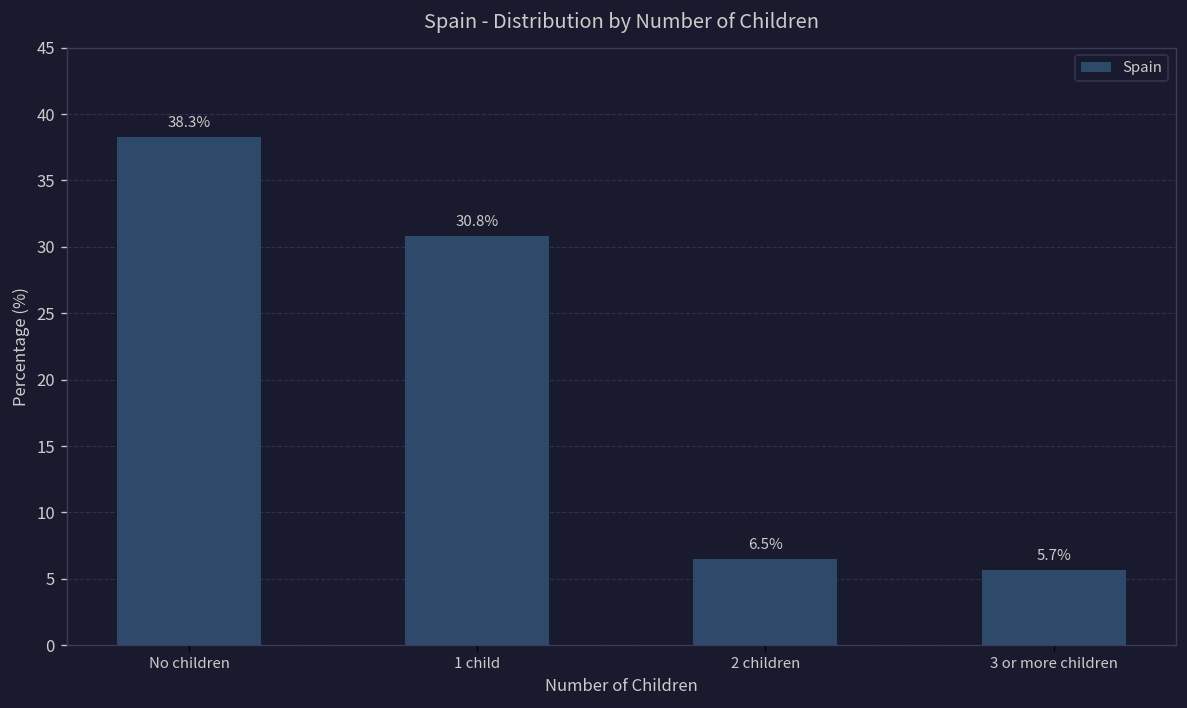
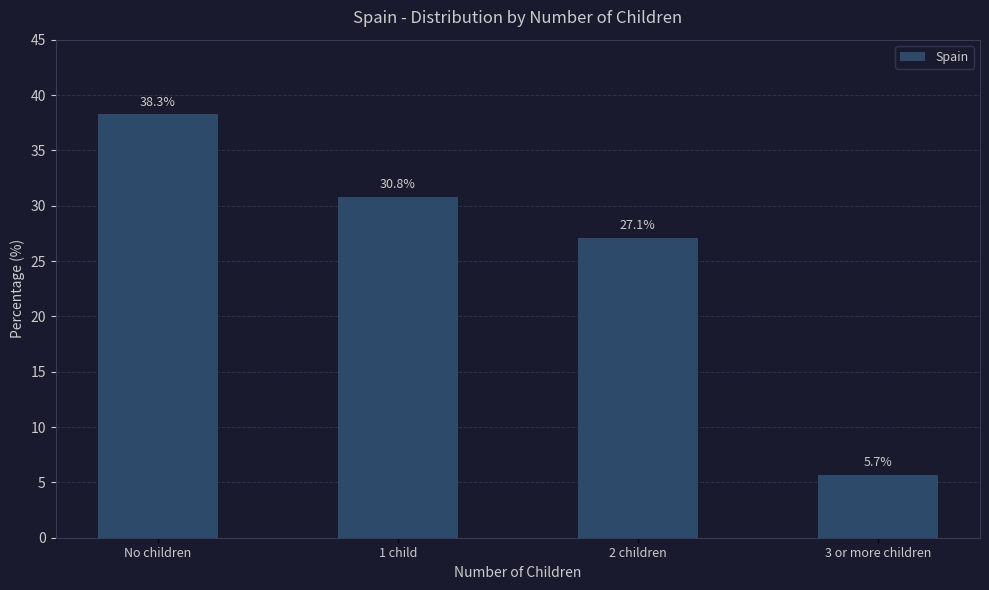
  {
    "No children": "38.3%",
    "1 child": "30.8%",
-   "2 children": "6.5%",
+   "2 children": "27.1%",
    "3 or more children": "5.7%"
  }
